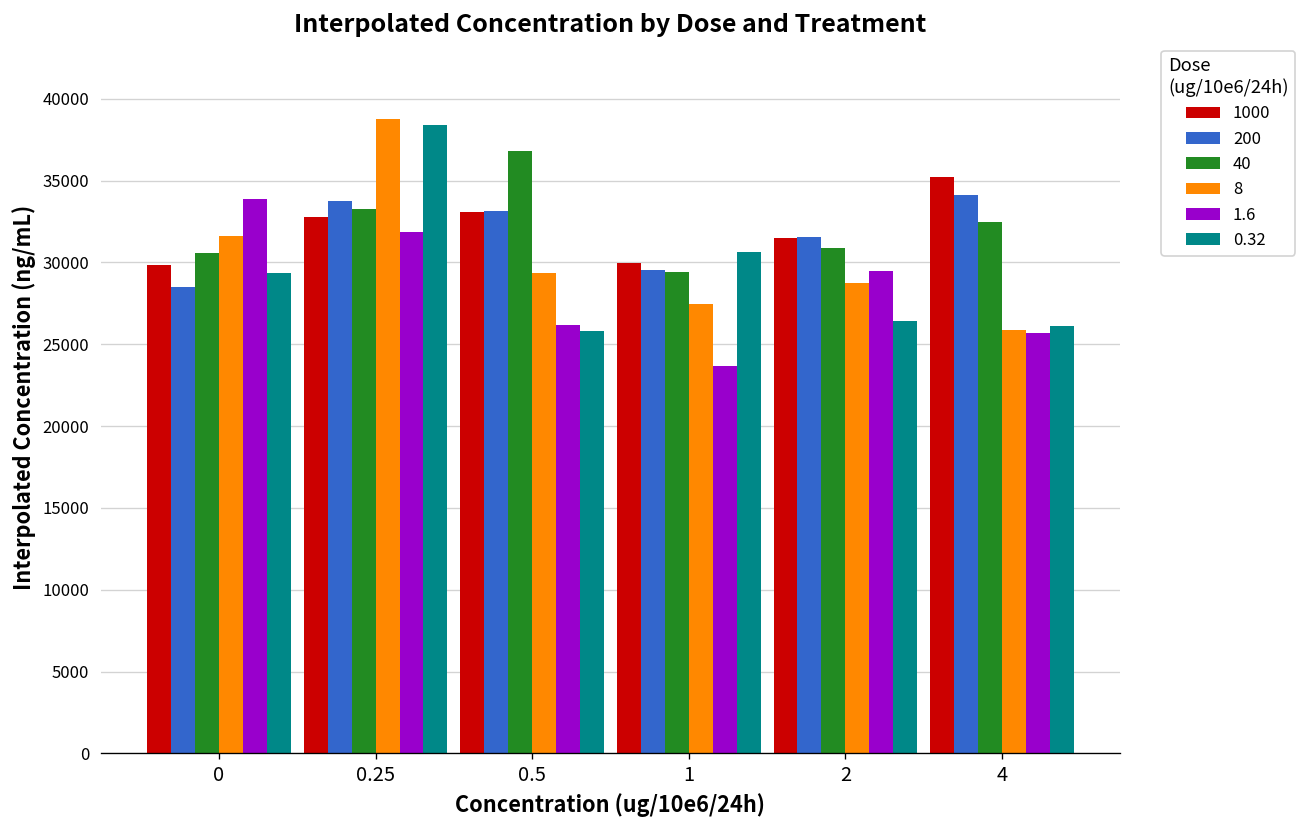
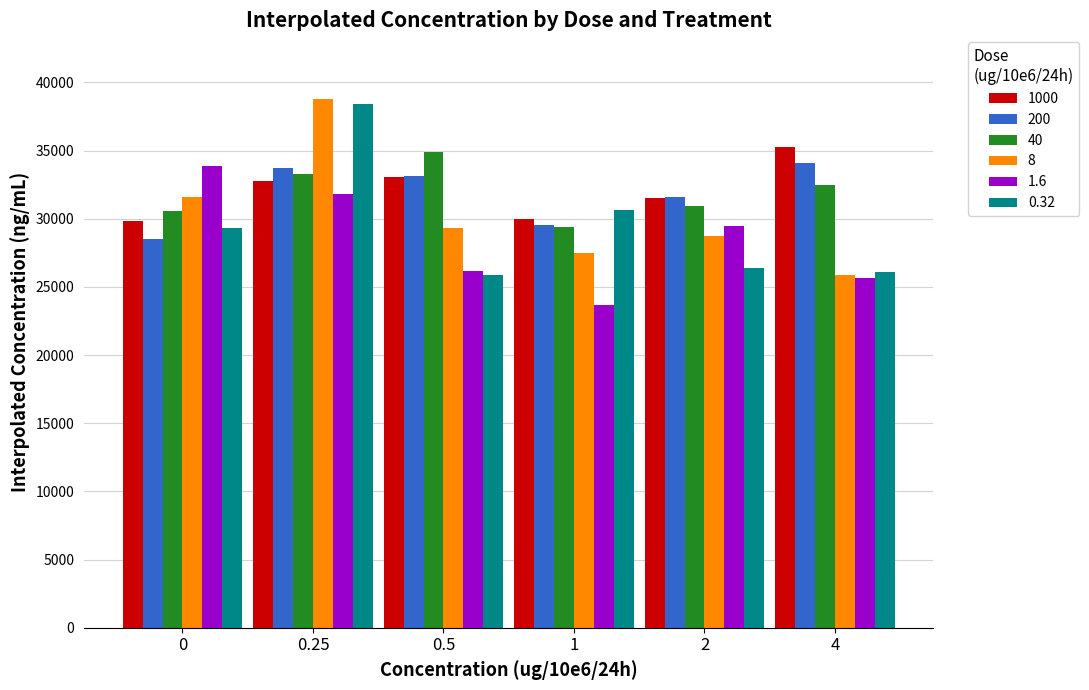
  {
    "1000": {
      "0": 29900,
      "0.25": 32800,
      "0.5": 33100,
      "1": 30000,
      "2": 31500,
      "4": 35200
    },
    "200": {
      "0": 28500,
      "0.25": 33700,
      "0.5": 33100,
      "1": 29500,
      "2": 31600,
      "4": 34100
    },
    "40": {
      "0": 30600,
      "0.25": 33300,
-     "0.5": 36800,
+     "0.5": 34900,
      "1": 29400,
      "2": 30900,
      "4": 32500
    },
    "8": {
      "0": 31600,
      "0.25": 38800,
      "0.5": 29400,
      "1": 27400,
      "2": 28700,
      "4": 25900
    },
    "1.6": {
      "0": 33900,
      "0.25": 31800,
      "0.5": 26200,
      "1": 23700,
      "2": 29500,
      "4": 25700
    },
    "0.32": {
      "0": 29300,
      "0.25": 38400,
      "0.5": 25800,
      "1": 30600,
      "2": 26400,
      "4": 26100
    }
  }
